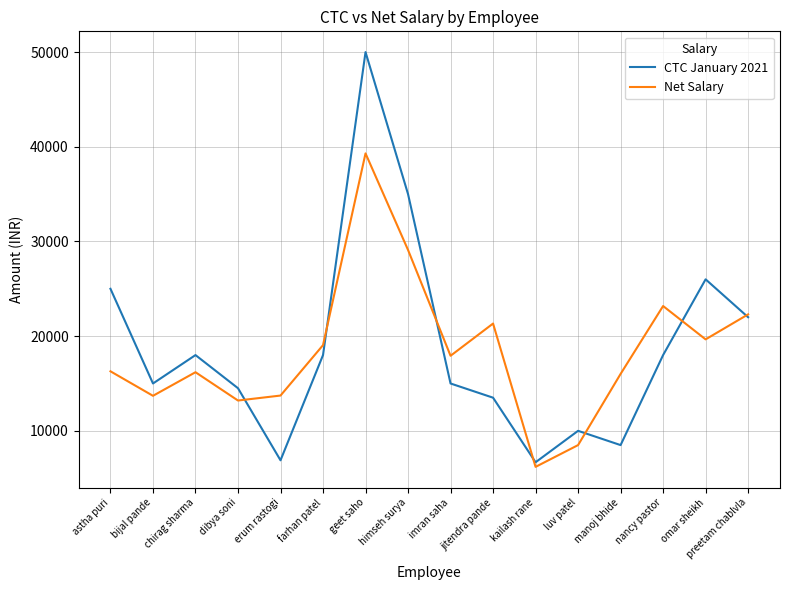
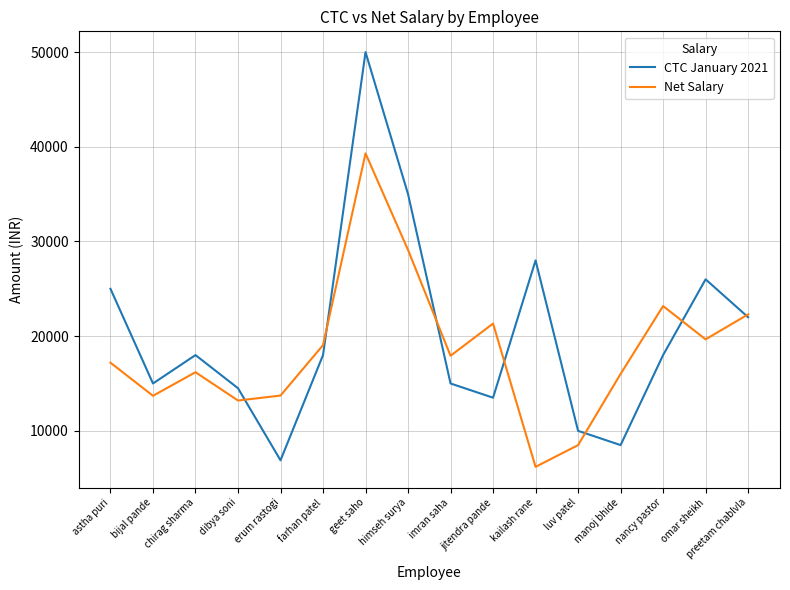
  {
    "CTC January 2021": {
      "astha puri": 25000,
      "bijal pande": 15000,
      "chirag sharma": 18000,
      "dibya soni": 15000,
      "erum rastogi": 7000,
      "farhan patel": 18000,
      "geet saho": 50000,
      "himseh surya": 35000,
      "imran saha": 15000,
      "jitendra pande": 14000,
-     "kailash rane": 7000,
+     "kailash rane": 28000,
      "luv patel": 10000,
      "manoj bhide": 8000,
      "nancy pastor": 18000,
      "omar sheikh": 26000,
      "preetam chablvla": 22000
    },
    "Net Salary": {
-     "astha puri": 16000,
+     "astha puri": 17000,
      "bijal pande": 14000,
      "chirag sharma": 16000,
      "dibya soni": 13000,
      "erum rastogi": 14000,
      "farhan patel": 19000,
      "geet saho": 39000,
      "himseh surya": 29000,
      "imran saha": 18000,
      "jitendra pande": 21000,
      "kailash rane": 6000,
      "luv patel": 8000,
      "manoj bhide": 16000,
      "nancy pastor": 23000,
      "omar sheikh": 20000,
      "preetam chablvla": 22000
    }
  }
